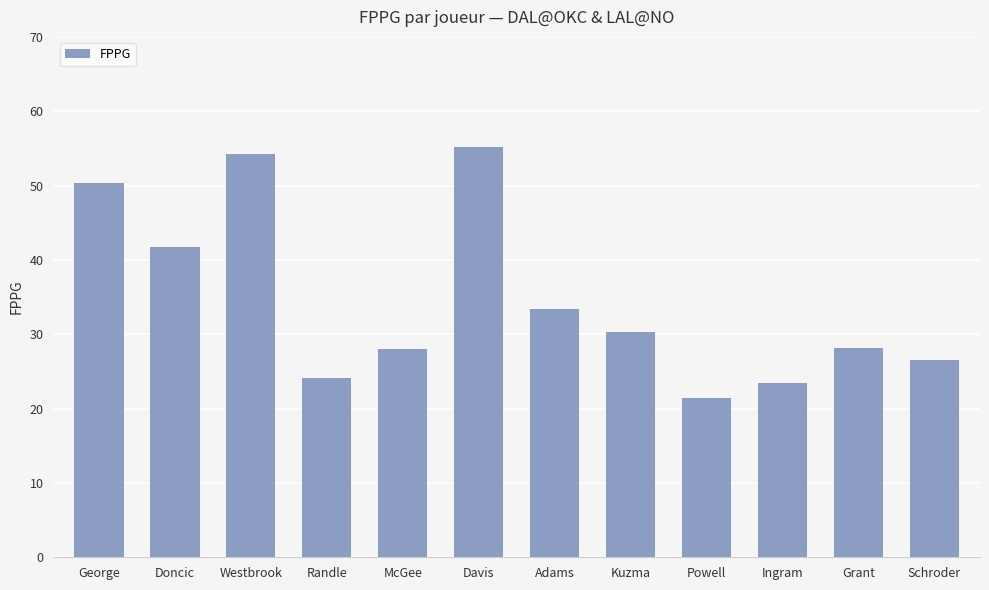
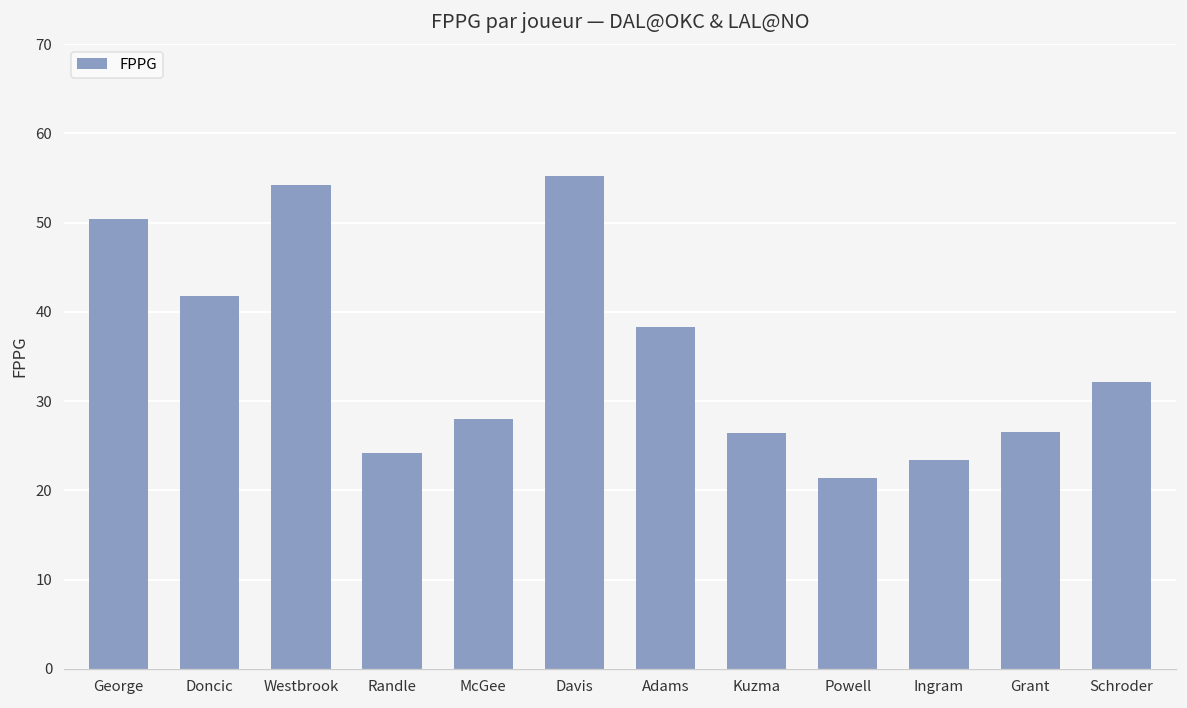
  {
    "George": 50,
    "Doncic": 42,
    "Westbrook": 54,
    "Randle": 24,
    "McGee": 28,
    "Davis": 55,
-   "Adams": 33,
-   "Kuzma": 30,
+   "Adams": 38,
+   "Kuzma": 26,
    "Powell": 21,
    "Ingram": 23,
-   "Grant": 28,
-   "Schroder": 26
+   "Grant": 26,
+   "Schroder": 32
  }
